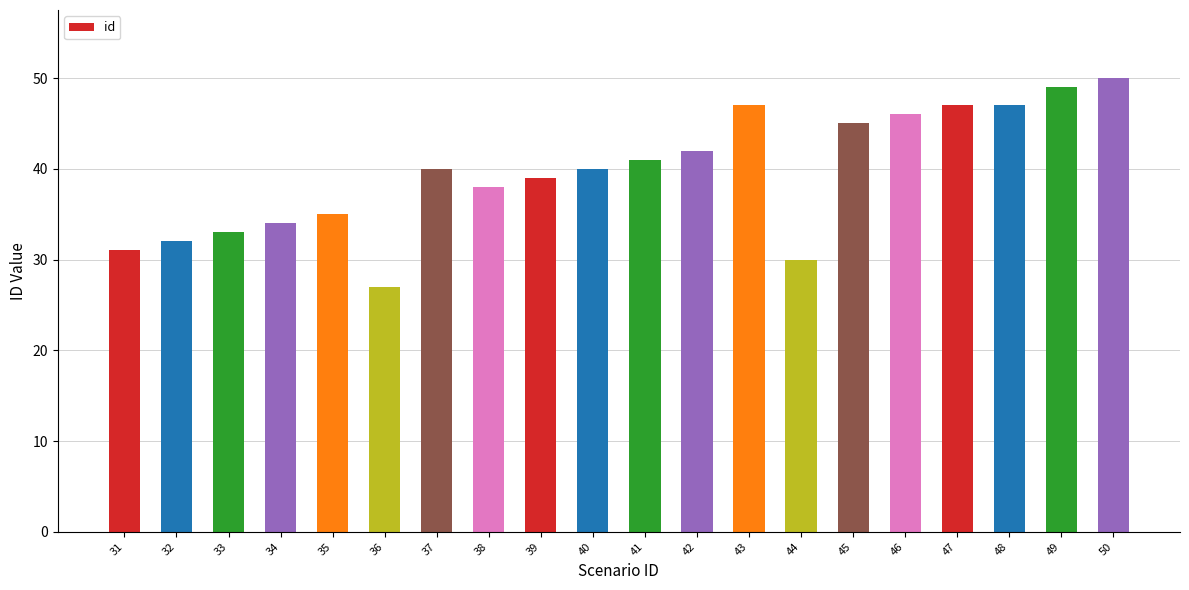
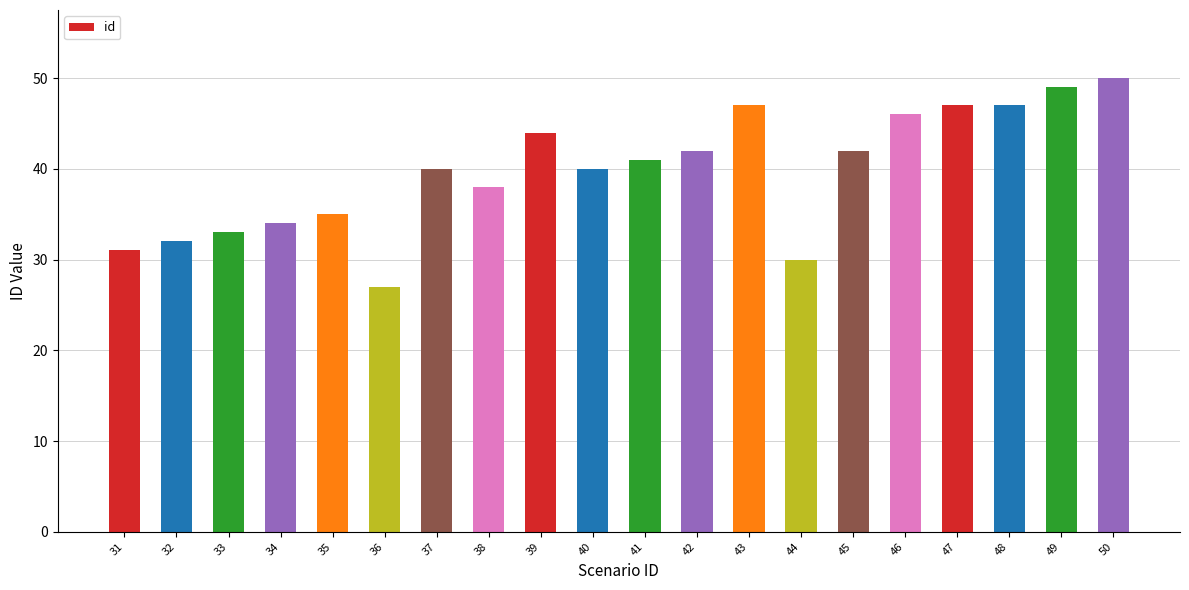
  {
    "31": 31,
    "32": 32,
    "33": 33,
    "34": 34,
    "35": 35,
    "36": 27,
    "37": 40,
    "38": 38,
-   "39": 39,
+   "39": 44,
    "40": 40,
    "41": 41,
    "42": 42,
    "43": 47,
    "44": 30,
-   "45": 45,
+   "45": 42,
    "46": 46,
    "47": 47,
    "48": 47,
    "49": 49,
    "50": 50
  }
